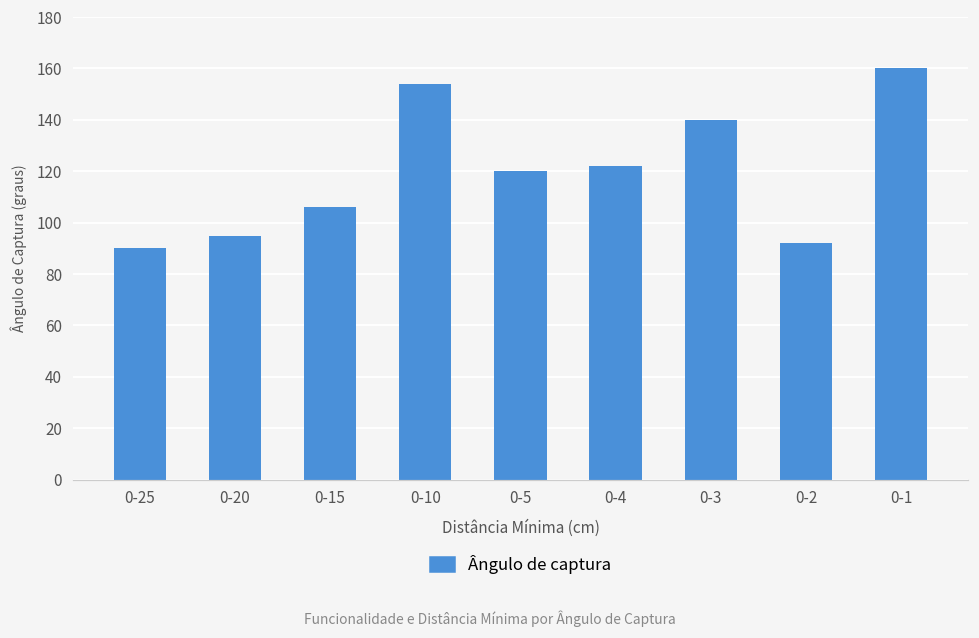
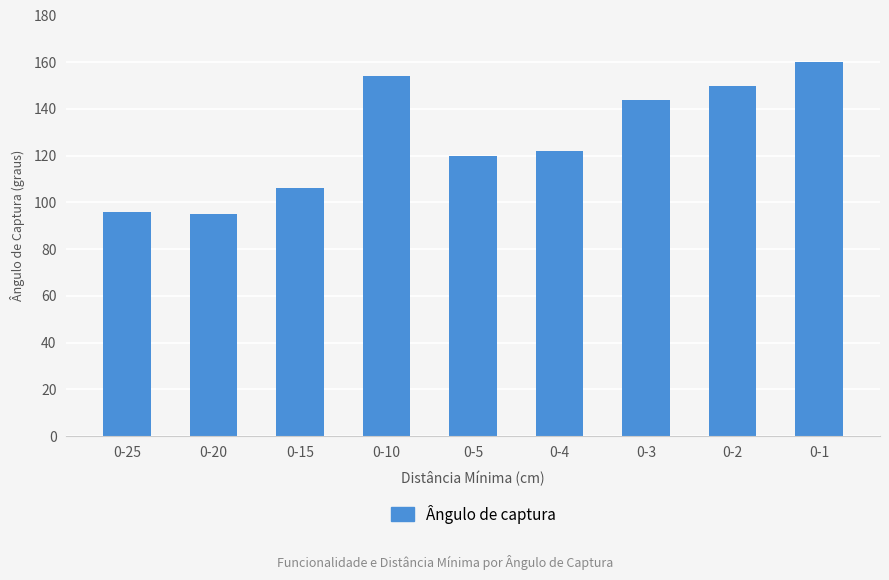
  {
-   "0-25": 90,
+   "0-25": 96,
    "0-20": 95,
    "0-15": 106,
    "0-10": 154,
    "0-5": 120,
    "0-4": 122,
-   "0-3": 140,
-   "0-2": 92,
+   "0-3": 144,
+   "0-2": 150,
    "0-1": 160
  }
